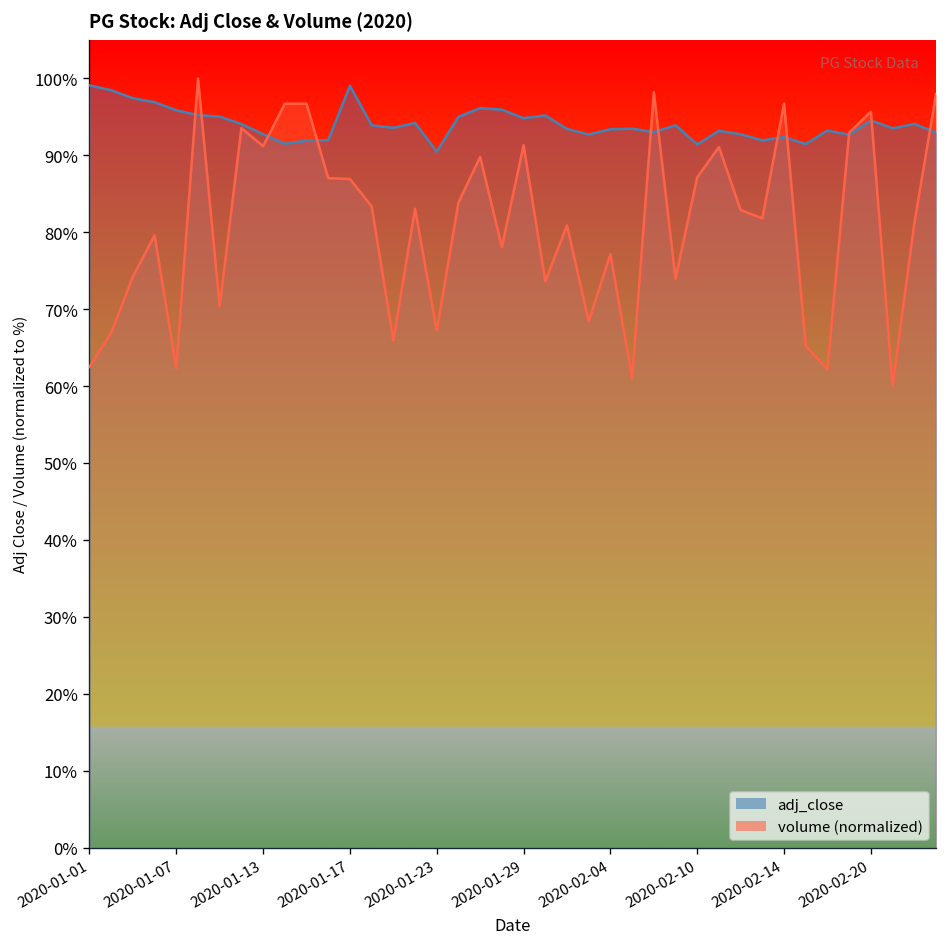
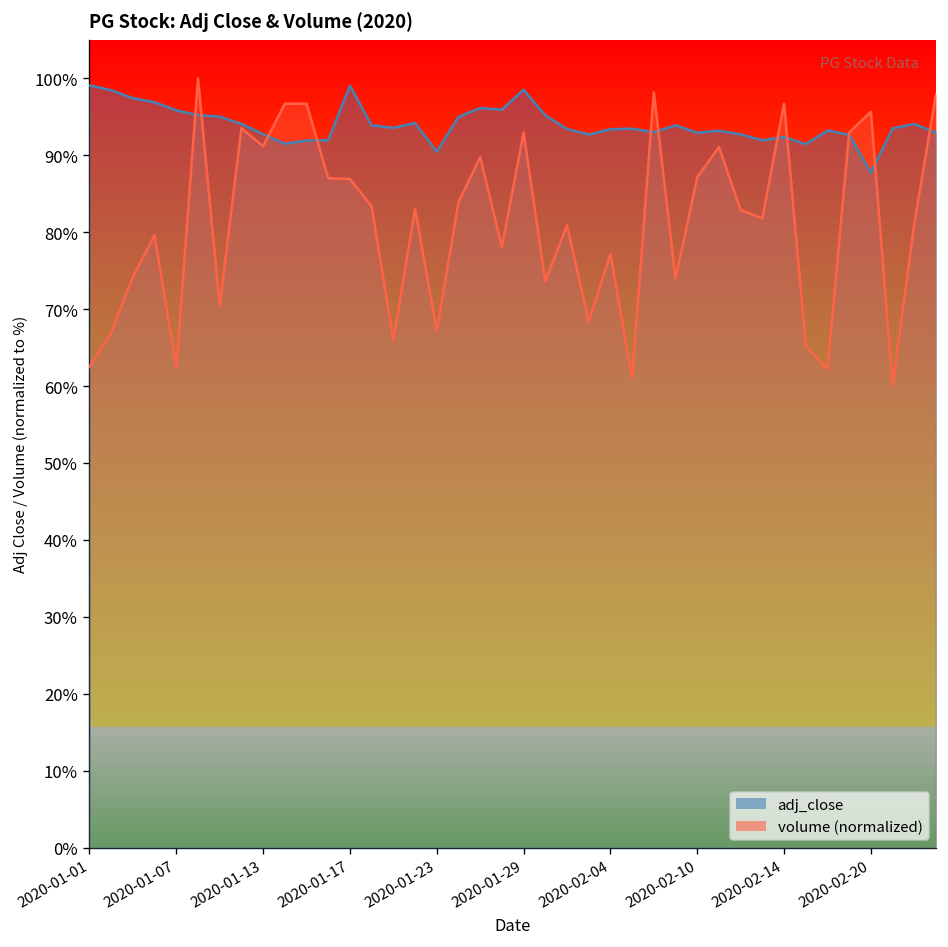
  {
    "adj_close": {
      "2020-01-01": "99%",
      "2020-01-07": "96%",
      "2020-01-13": "93%",
      "2020-01-17": "99%",
      "2020-01-23": "90%",
-     "2020-01-29": "95%",
+     "2020-01-29": "99%",
      "2020-02-04": "93%",
-     "2020-02-10": "91%",
+     "2020-02-10": "93%",
      "2020-02-14": "92%",
-     "2020-02-20": "95%"
+     "2020-02-20": "88%"
    },
    "volume (normalized)": {
      "2020-01-01": "62%",
      "2020-01-07": "62%",
      "2020-01-13": "91%",
      "2020-01-17": "87%",
      "2020-01-23": "67%",
-     "2020-01-29": "91%",
+     "2020-01-29": "93%",
      "2020-02-04": "77%",
      "2020-02-10": "87%",
      "2020-02-14": "97%",
      "2020-02-20": "96%"
    }
  }
